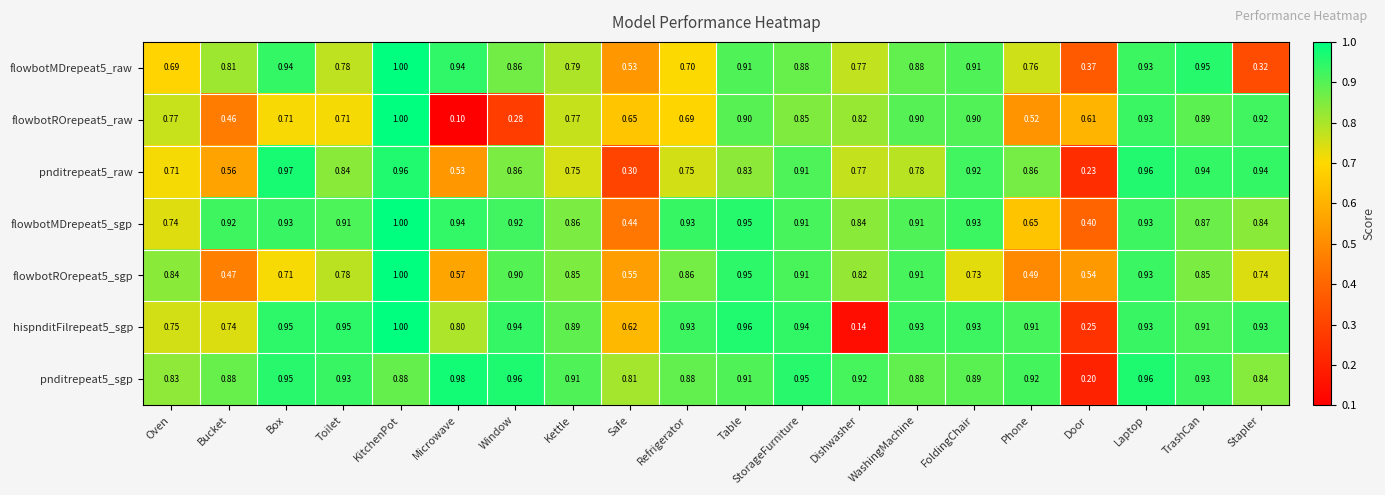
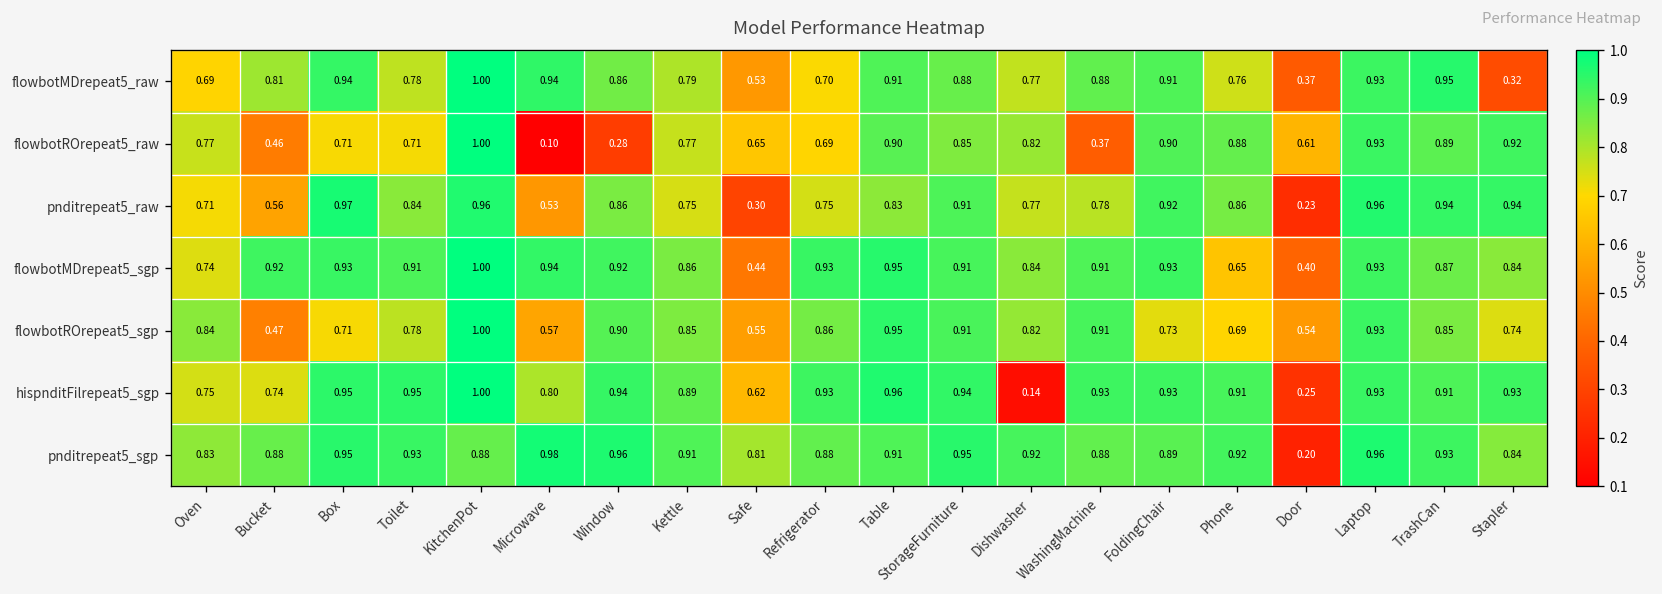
  {
    "flowbotMDrepeat5_raw": {
      "Oven": 0.69,
      "Bucket": 0.81,
      "Box": 0.94,
      "Toilet": 0.78,
      "KitchenPot": 1.00,
      "Microwave": 0.94,
      "Window": 0.86,
      "Kettle": 0.79,
      "Safe": 0.53,
      "Refrigerator": 0.70,
      "Table": 0.91,
      "StorageFurniture": 0.88,
      "Dishwasher": 0.77,
      "WashingMachine": 0.88,
      "FoldingChair": 0.91,
      "Phone": 0.76,
      "Door": 0.37,
      "Laptop": 0.93,
      "TrashCan": 0.95,
      "Stapler": 0.32
    },
    "flowbotROrepeat5_raw": {
      "Oven": 0.77,
      "Bucket": 0.46,
      "Box": 0.71,
      "Toilet": 0.71,
      "KitchenPot": 1.00,
      "Microwave": 0.10,
      "Window": 0.28,
      "Kettle": 0.77,
      "Safe": 0.65,
      "Refrigerator": 0.69,
      "Table": 0.90,
      "StorageFurniture": 0.85,
      "Dishwasher": 0.82,
-     "WashingMachine": 0.90,
+     "WashingMachine": 0.37,
      "FoldingChair": 0.90,
-     "Phone": 0.52,
+     "Phone": 0.88,
      "Door": 0.61,
      "Laptop": 0.93,
      "TrashCan": 0.89,
      "Stapler": 0.92
    },
    "pnditrepeat5_raw": {
      "Oven": 0.71,
      "Bucket": 0.56,
      "Box": 0.97,
      "Toilet": 0.84,
      "KitchenPot": 0.96,
      "Microwave": 0.53,
      "Window": 0.86,
      "Kettle": 0.75,
      "Safe": 0.30,
      "Refrigerator": 0.75,
      "Table": 0.83,
      "StorageFurniture": 0.91,
      "Dishwasher": 0.77,
      "WashingMachine": 0.78,
      "FoldingChair": 0.92,
      "Phone": 0.86,
      "Door": 0.23,
      "Laptop": 0.96,
      "TrashCan": 0.94,
      "Stapler": 0.94
    },
    "flowbotMDrepeat5_sgp": {
      "Oven": 0.74,
      "Bucket": 0.92,
      "Box": 0.93,
      "Toilet": 0.91,
      "KitchenPot": 1.00,
      "Microwave": 0.94,
      "Window": 0.92,
      "Kettle": 0.86,
      "Safe": 0.44,
      "Refrigerator": 0.93,
      "Table": 0.95,
      "StorageFurniture": 0.91,
      "Dishwasher": 0.84,
      "WashingMachine": 0.91,
      "FoldingChair": 0.93,
      "Phone": 0.65,
      "Door": 0.40,
      "Laptop": 0.93,
      "TrashCan": 0.87,
      "Stapler": 0.84
    },
    "flowbotROrepeat5_sgp": {
      "Oven": 0.84,
      "Bucket": 0.47,
      "Box": 0.71,
      "Toilet": 0.78,
      "KitchenPot": 1.00,
      "Microwave": 0.57,
      "Window": 0.90,
      "Kettle": 0.85,
      "Safe": 0.55,
      "Refrigerator": 0.86,
      "Table": 0.95,
      "StorageFurniture": 0.91,
      "Dishwasher": 0.82,
      "WashingMachine": 0.91,
      "FoldingChair": 0.73,
-     "Phone": 0.49,
+     "Phone": 0.69,
      "Door": 0.54,
      "Laptop": 0.93,
      "TrashCan": 0.85,
      "Stapler": 0.74
    },
    "hispnditFilrepeat5_sgp": {
      "Oven": 0.75,
      "Bucket": 0.74,
      "Box": 0.95,
      "Toilet": 0.95,
      "KitchenPot": 1.00,
      "Microwave": 0.80,
      "Window": 0.94,
      "Kettle": 0.89,
      "Safe": 0.62,
      "Refrigerator": 0.93,
      "Table": 0.96,
      "StorageFurniture": 0.94,
      "Dishwasher": 0.14,
      "WashingMachine": 0.93,
      "FoldingChair": 0.93,
      "Phone": 0.91,
      "Door": 0.25,
      "Laptop": 0.93,
      "TrashCan": 0.91,
      "Stapler": 0.93
    },
    "pnditrepeat5_sgp": {
      "Oven": 0.83,
      "Bucket": 0.88,
      "Box": 0.95,
      "Toilet": 0.93,
      "KitchenPot": 0.88,
      "Microwave": 0.98,
      "Window": 0.96,
      "Kettle": 0.91,
      "Safe": 0.81,
      "Refrigerator": 0.88,
      "Table": 0.91,
      "StorageFurniture": 0.95,
      "Dishwasher": 0.92,
      "WashingMachine": 0.88,
      "FoldingChair": 0.89,
      "Phone": 0.92,
      "Door": 0.20,
      "Laptop": 0.96,
      "TrashCan": 0.93,
      "Stapler": 0.84
    }
  }
